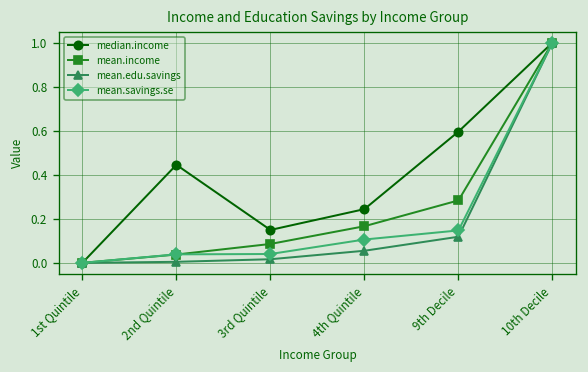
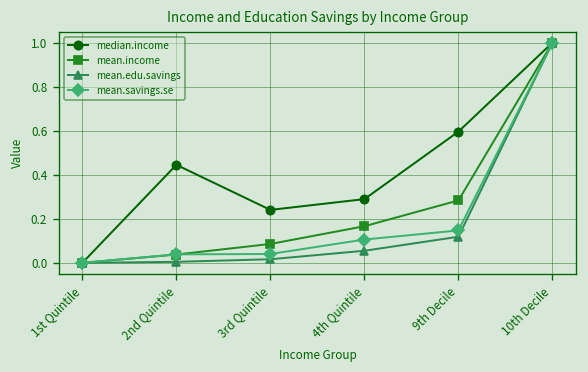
  {
    "median.income": {
      "2nd Quintile": 0.45,
-     "3rd Quintile": 0.15,
-     "4th Quintile": 0.24,
+     "3rd Quintile": 0.24,
+     "4th Quintile": 0.29,
      "9th Decile": 0.60
    }
  }
